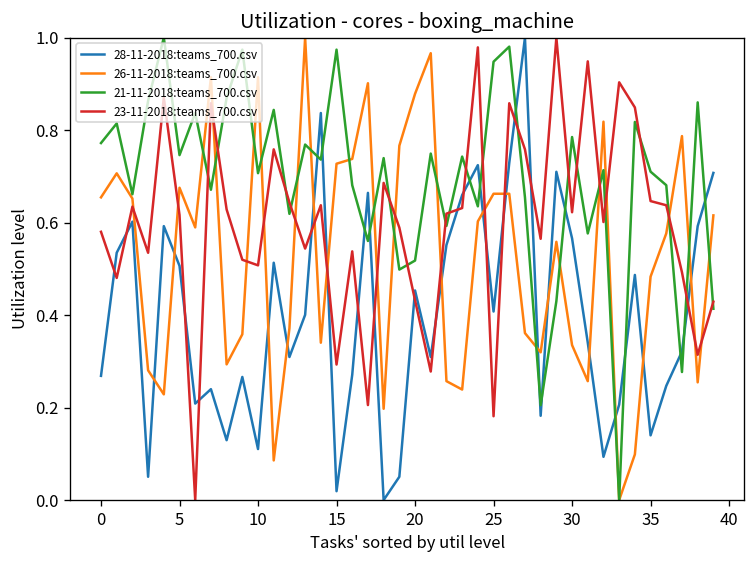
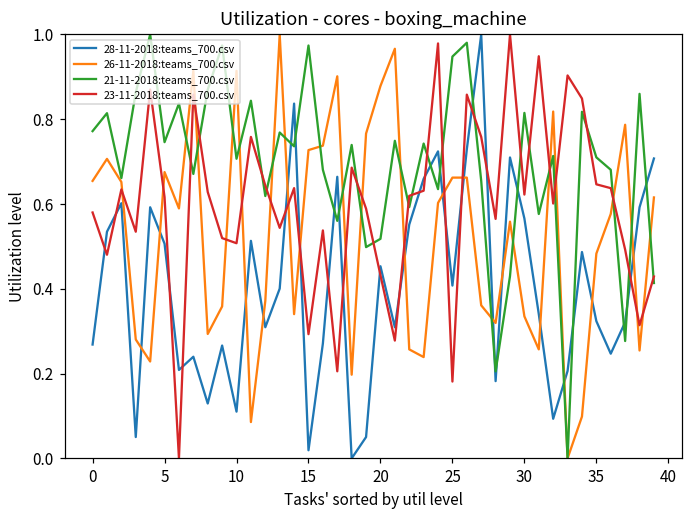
  {
    "28-11-2018:teams_700.csv": {
      "0": 0.27,
      "5": 0.51,
      "10": 0.11,
      "15": 0.02,
      "20": 0.45,
      "25": 0.41,
      "30": 0.57,
-     "35": 0.14
+     "35": 0.32
    },
    "26-11-2018:teams_700.csv": {
      "0": 0.65,
      "5": 0.68,
      "15": 0.73,
      "20": 0.88,
      "25": 0.66,
      "30": 0.34,
      "35": 0.48
    },
    "21-11-2018:teams_700.csv": {
      "0": 0.77,
      "5": 0.75,
      "10": 0.71,
      "15": 0.97,
      "20": 0.52,
      "25": 0.95,
-     "30": 0.79,
+     "30": 0.81,
      "35": 0.71
    },
    "23-11-2018:teams_700.csv": {
      "0": 0.58,
      "5": 0.62,
      "10": 0.51,
      "15": 0.29,
      "20": 0.43,
      "25": 0.18,
      "30": 0.62,
      "35": 0.65
    }
  }
